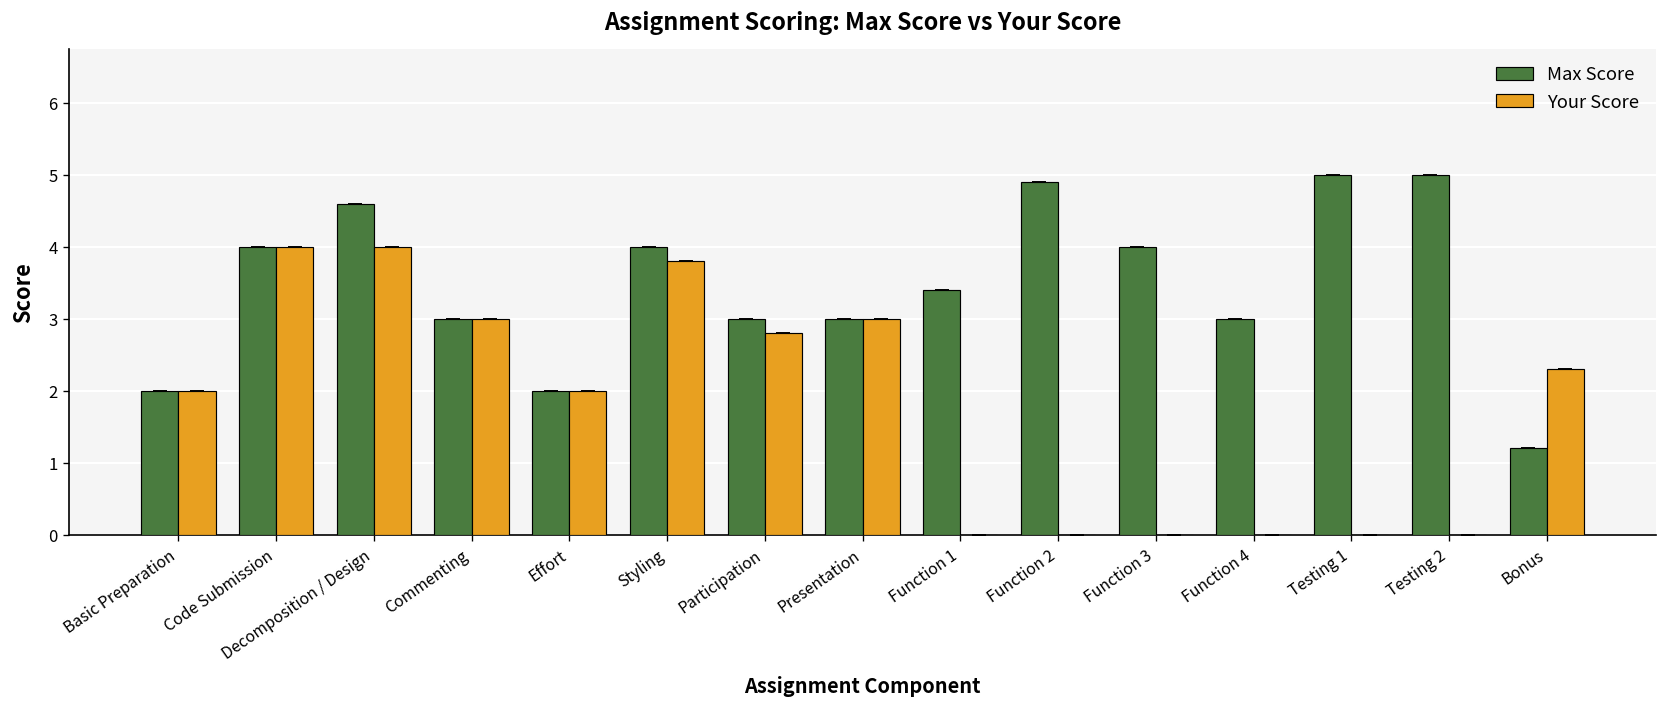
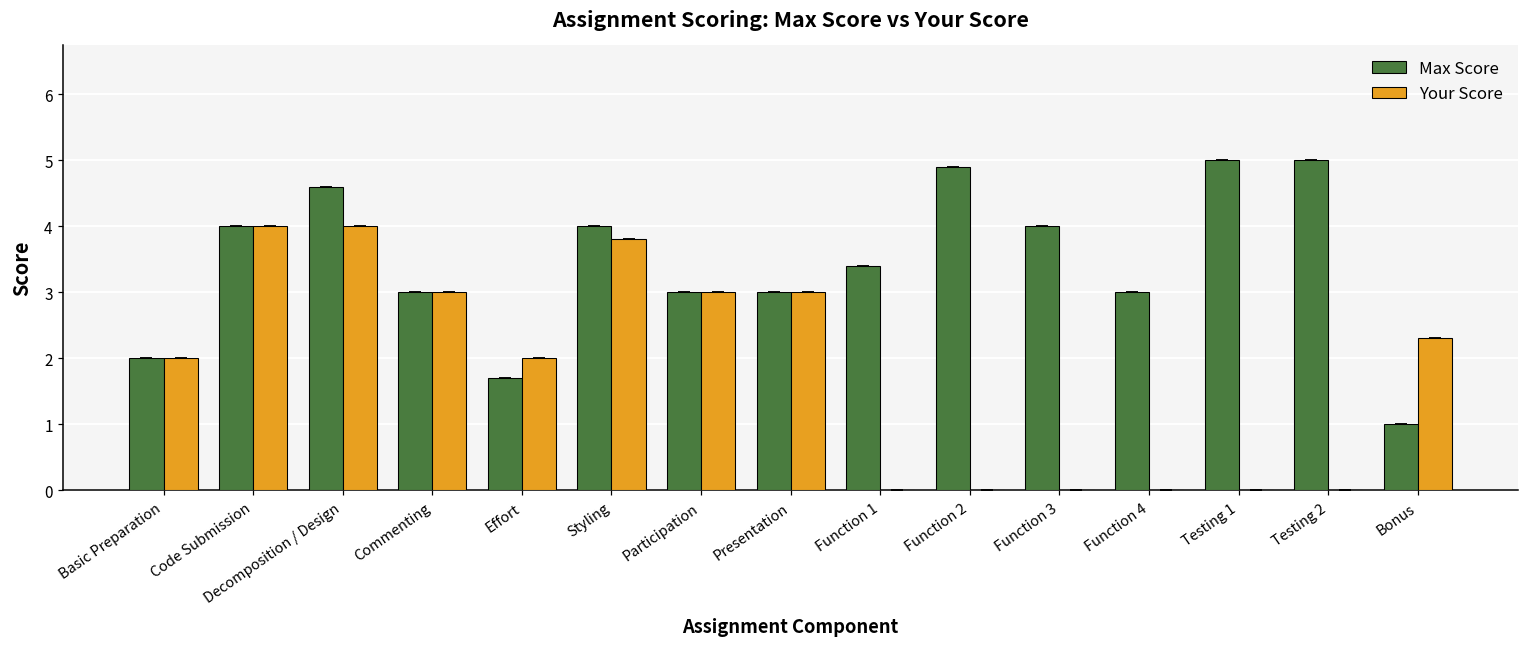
  {
    "Max Score": {
      "Basic Preparation": 2.0,
      "Code Submission": 4.0,
      "Decomposition / Design": 4.6,
      "Commenting": 3.0,
-     "Effort": 2.0,
+     "Effort": 1.7,
      "Styling": 4.0,
      "Participation": 3.0,
      "Presentation": 3.0,
      "Function 1": 3.4,
      "Function 2": 4.9,
      "Function 3": 4.0,
      "Function 4": 3.0,
      "Testing 1": 5.0,
      "Testing 2": 5.0,
-     "Bonus": 1.2
+     "Bonus": 1.0
    },
    "Your Score": {
      "Basic Preparation": 2.0,
      "Code Submission": 4.0,
      "Decomposition / Design": 4.0,
      "Commenting": 3.0,
      "Effort": 2.0,
      "Styling": 3.8,
-     "Participation": 2.8,
+     "Participation": 3.0,
      "Presentation": 3.0,
      "Function 1": 0.0,
      "Function 2": 0.0,
      "Function 3": 0.0,
      "Function 4": 0.0,
      "Testing 1": 0.0,
      "Testing 2": 0.0,
      "Bonus": 2.3
    }
  }
